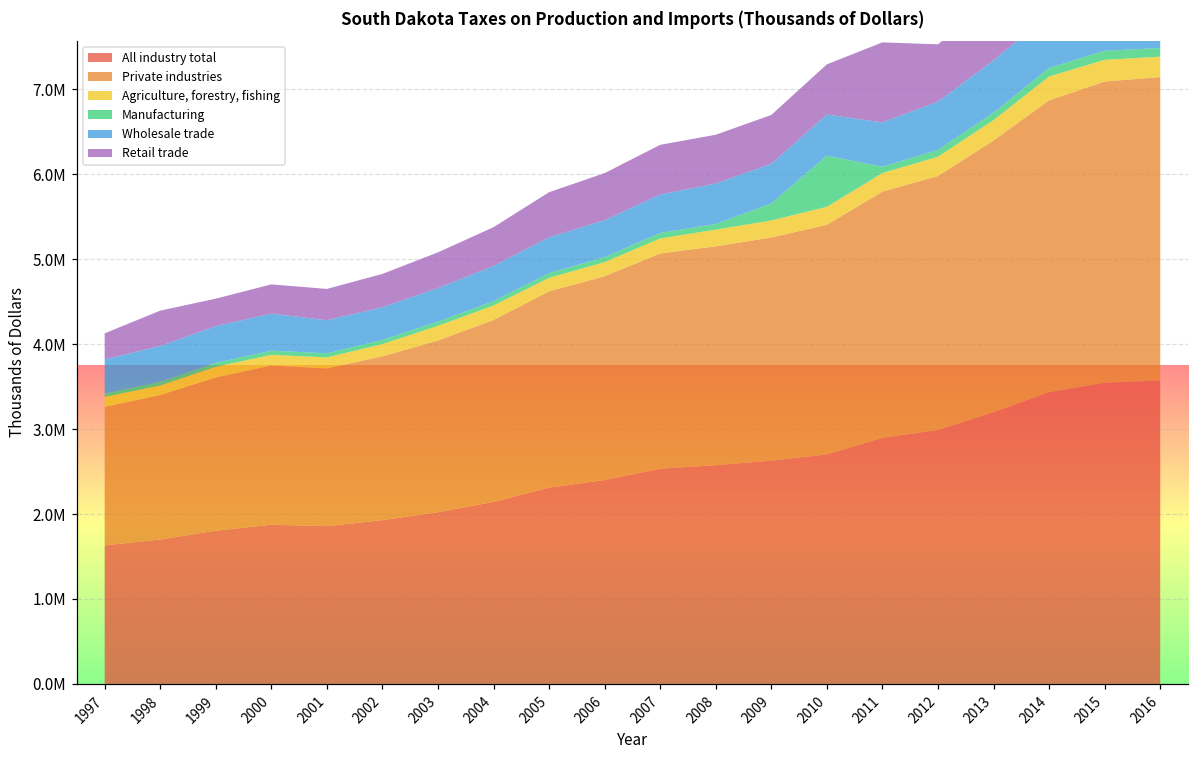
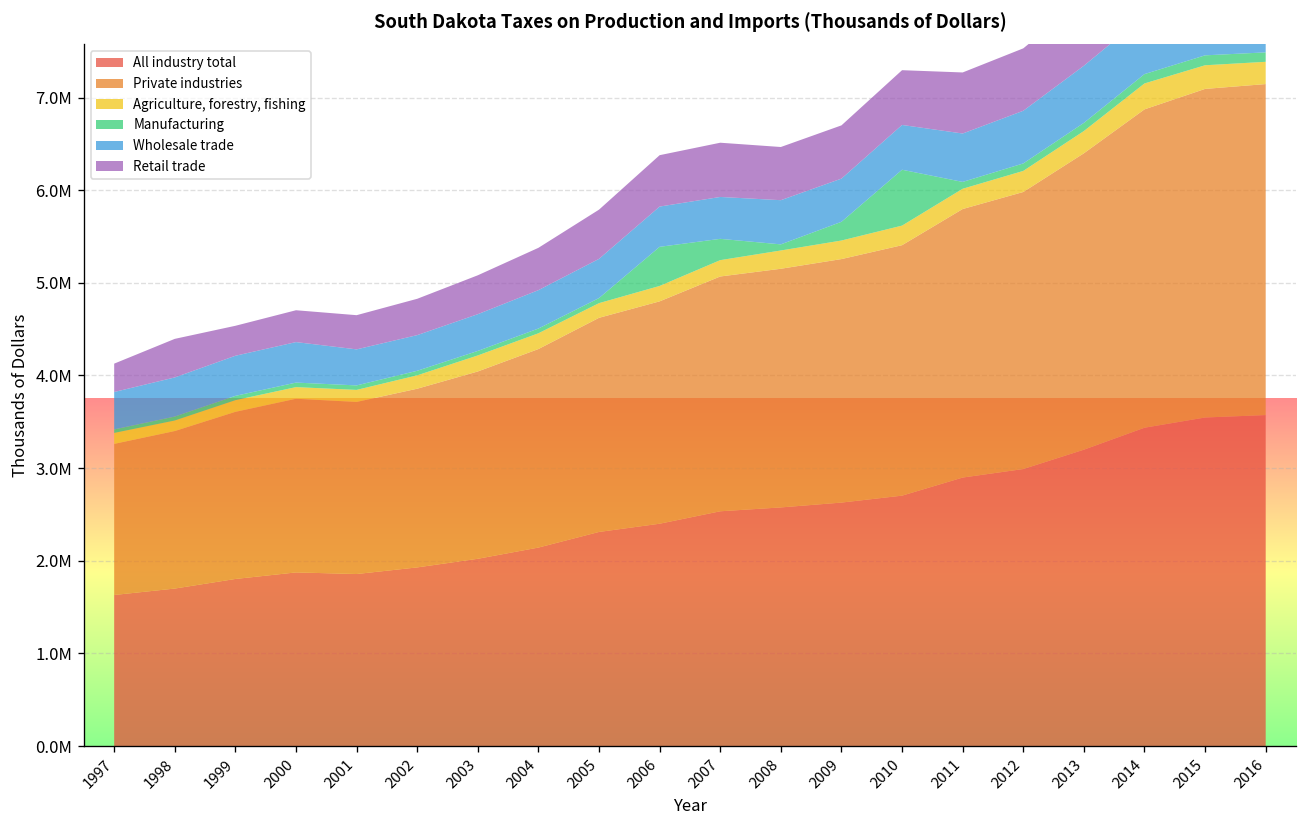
  {
    "Agriculture, forestry, fishing": {
      "1997": 100000,
      "1998": 100000,
      "1999": 100000,
      "2000": 100000,
      "2001": 100000,
      "2002": 100000,
      "2003": 200000,
      "2004": 200000,
      "2005": 200000,
      "2006": 200000,
      "2007": 200000,
      "2008": 200000,
      "2009": 200000,
      "2010": 200000,
      "2011": 200000,
      "2012": 200000,
      "2013": 200000,
      "2014": 300000,
      "2015": 300000,
      "2016": 200000
    },
    "Manufacturing": {
      "1997": 0,
      "1998": 0,
      "1999": 0,
      "2000": 0,
      "2001": 0,
      "2002": 0,
      "2003": 0,
      "2004": 100000,
      "2005": 100000,
-     "2006": 100000,
-     "2007": 100000,
+     "2006": 400000,
+     "2007": 200000,
      "2008": 100000,
      "2009": 200000,
      "2010": 600000,
      "2011": 100000,
      "2012": 100000,
      "2013": 100000,
      "2014": 100000,
      "2015": 100000,
      "2016": 100000
    },
    "Wholesale trade": {
      "1997": 400000,
      "1998": 400000,
      "1999": 400000,
      "2000": 400000,
      "2001": 400000,
      "2002": 400000,
      "2003": 400000,
      "2004": 400000,
      "2005": 400000,
      "2006": 400000,
      "2007": 500000,
      "2008": 500000,
      "2009": 500000,
      "2010": 500000,
      "2011": 500000,
      "2012": 600000,
      "2013": 600000
    },
    "Retail trade": {
      "1997": 300000,
      "1998": 400000,
      "1999": 300000,
      "2000": 300000,
      "2001": 400000,
      "2002": 400000,
      "2003": 400000,
      "2004": 500000,
      "2005": 500000,
      "2006": 600000,
      "2007": 600000,
      "2008": 600000,
      "2009": 600000,
      "2010": 600000,
-     "2011": 900000,
+     "2011": 700000,
      "2012": 700000
    }
  }
